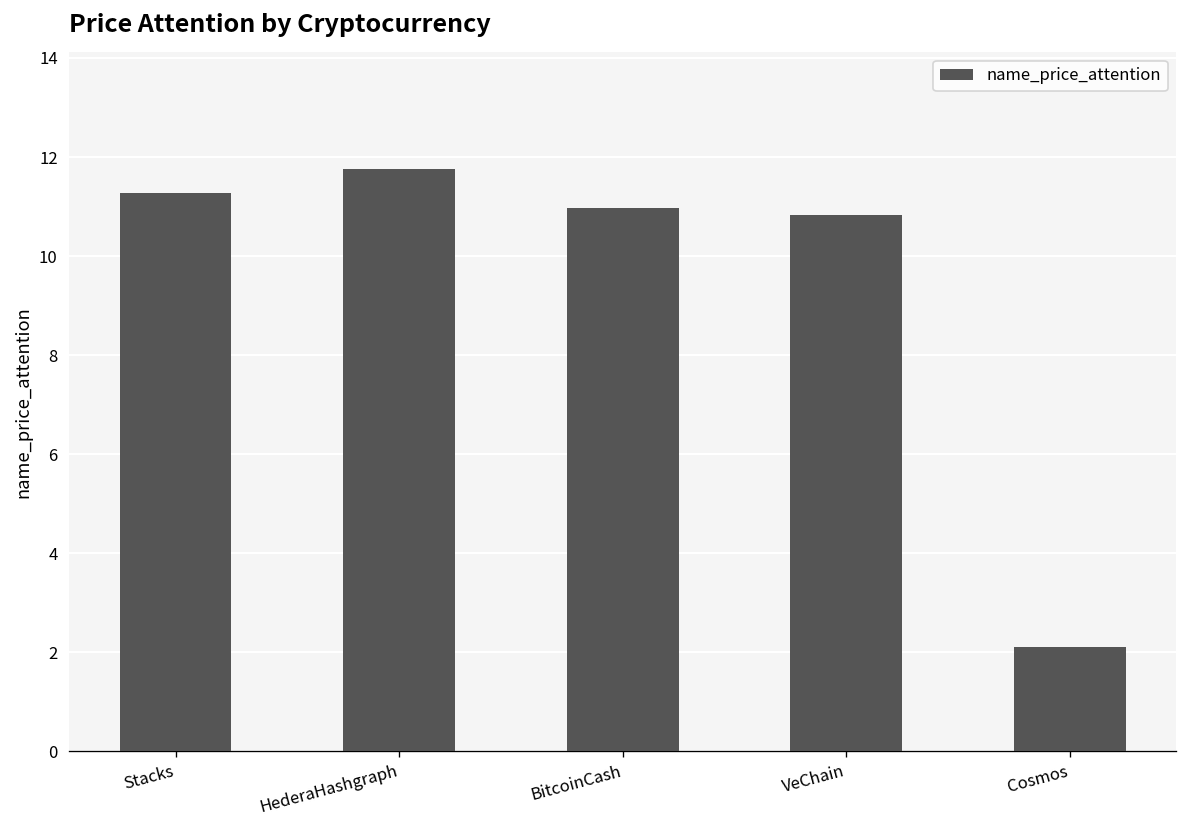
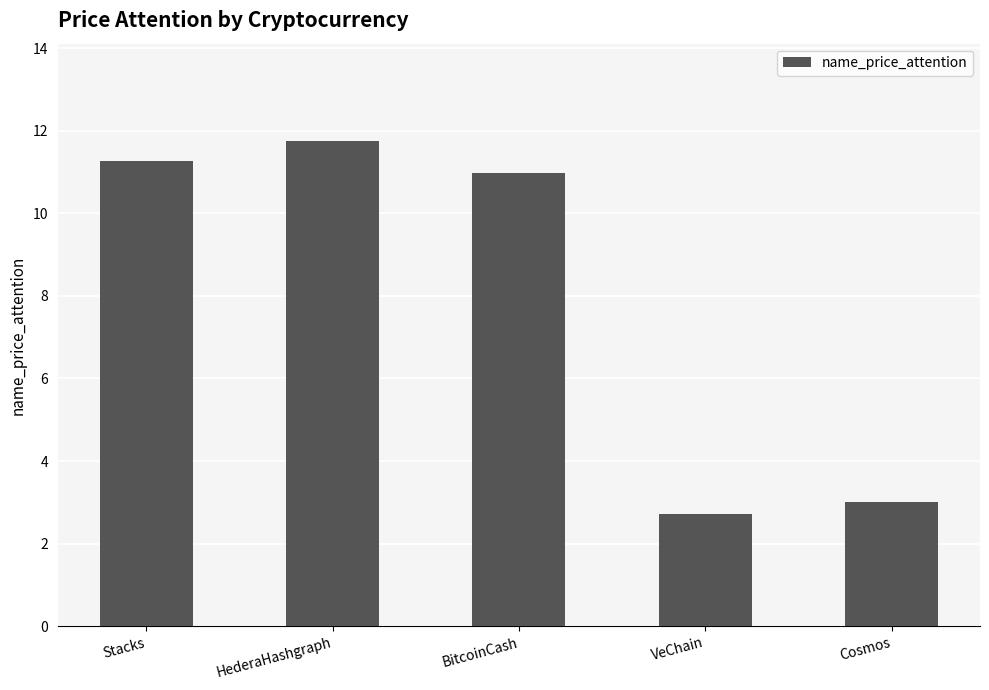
  {
    "Stacks": 11.3,
    "HederaHashgraph": 11.8,
    "BitcoinCash": 11.0,
-   "VeChain": 10.8,
-   "Cosmos": 2.1
+   "VeChain": 2.7,
+   "Cosmos": 3.0
  }
